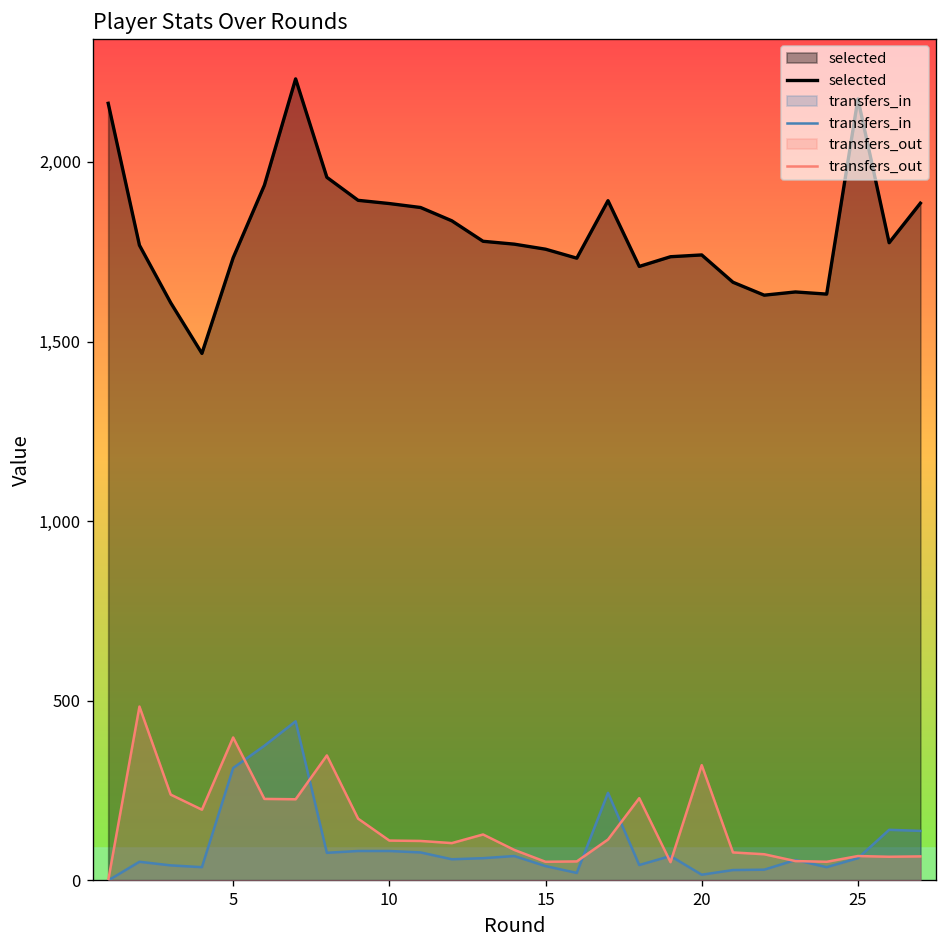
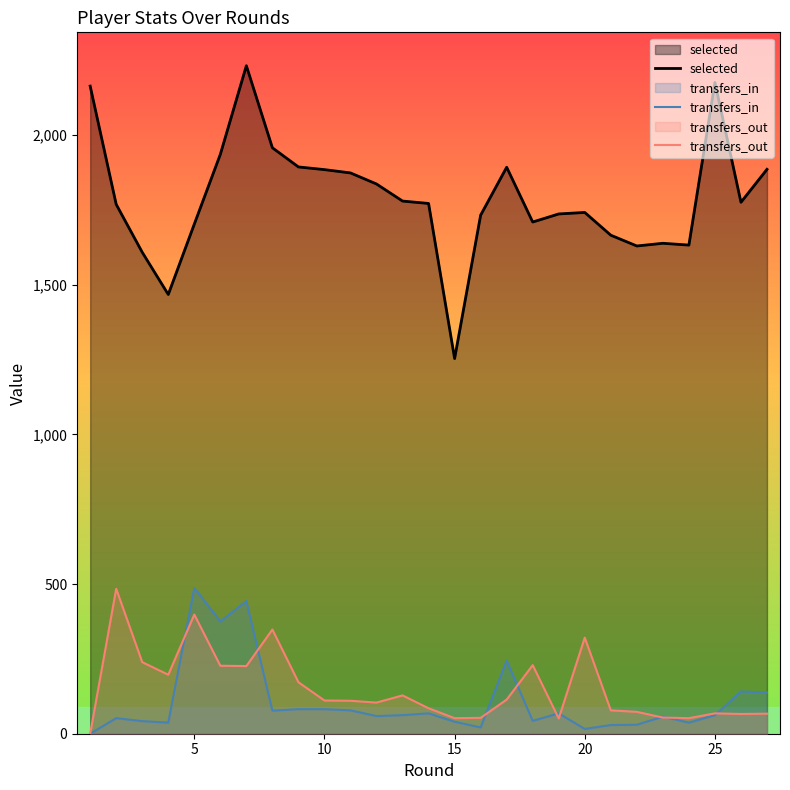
  {
    "selected": {
-     "5": "1,730",
+     "5": "1,700",
      "10": "1,880",
-     "15": "1,760",
+     "15": "1,250",
      "20": "1,740"
    },
    "transfers_in": {
-     "5": "310"
+     "5": "490"
    },
    "transfers_out": {
      "5": "400",
      "10": "110",
      "20": "320"
    }
  }
